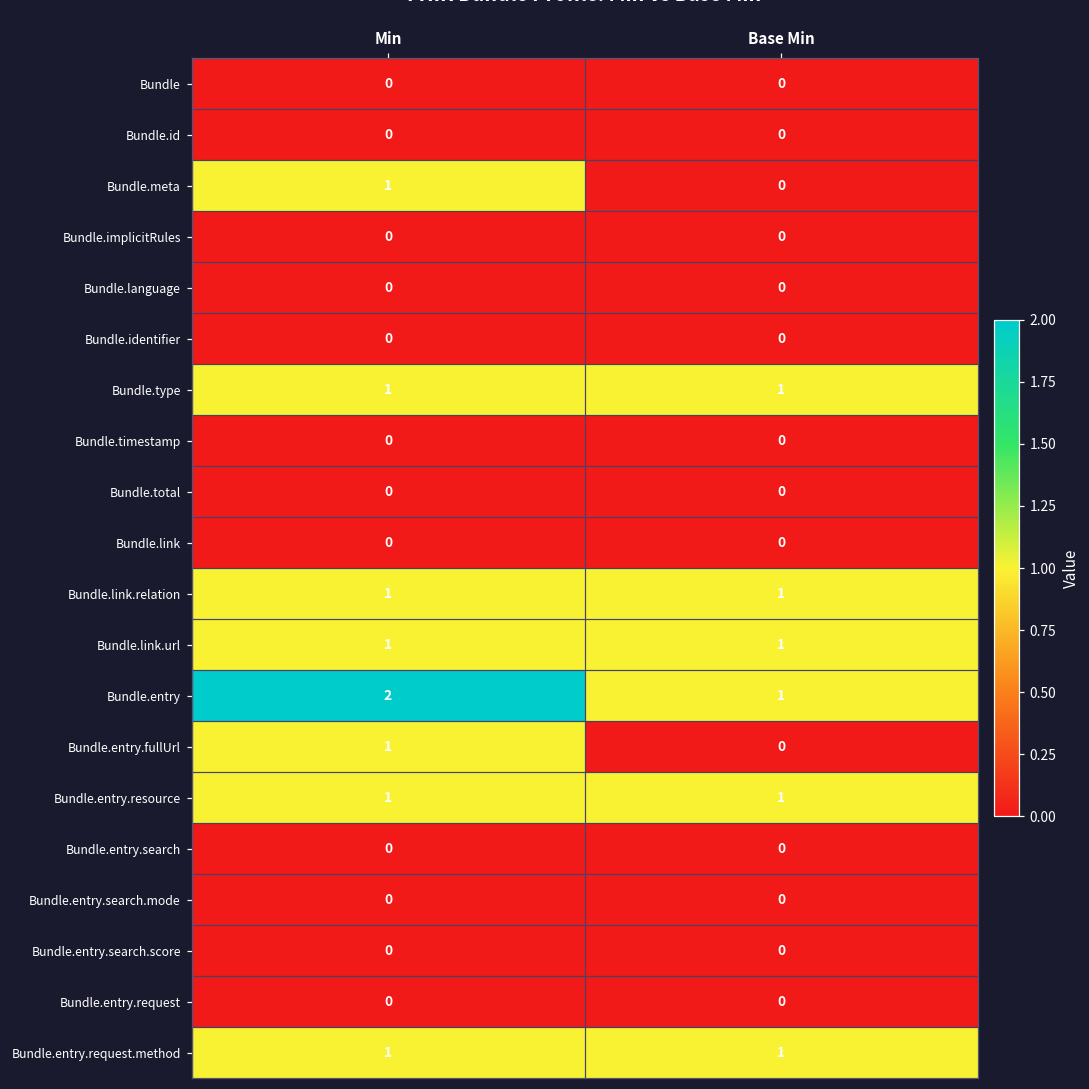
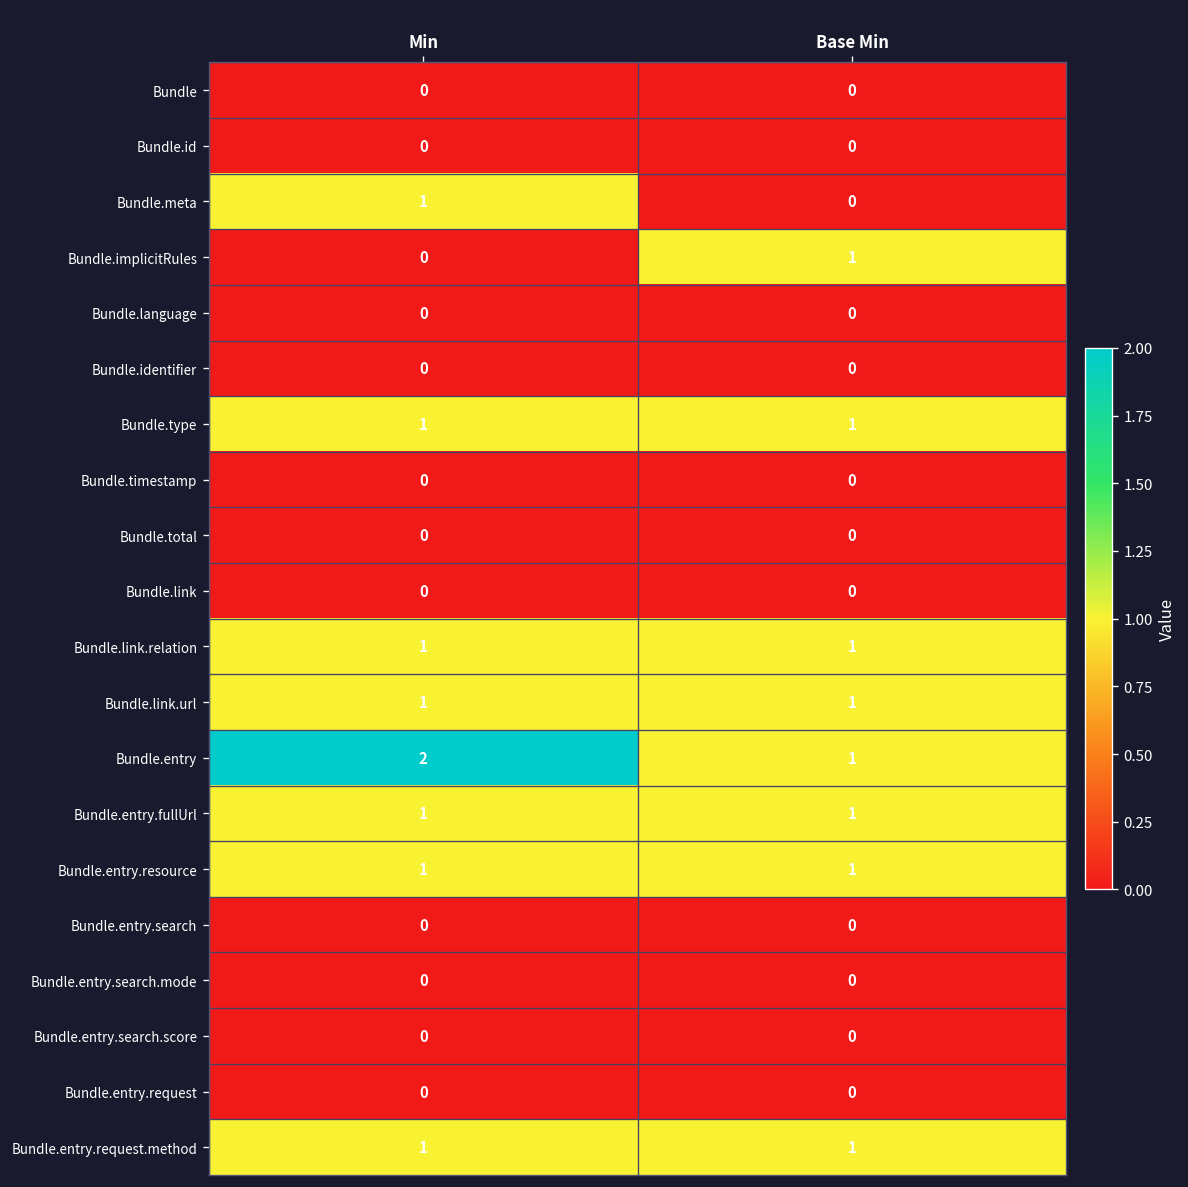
  {
    "Bundle": {
      "Min": 0,
      "Base Min": 0
    },
    "Bundle.id": {
      "Min": 0,
      "Base Min": 0
    },
    "Bundle.meta": {
      "Min": 1,
      "Base Min": 0
    },
    "Bundle.implicitRules": {
      "Min": 0,
-     "Base Min": 0
+     "Base Min": 1
    },
    "Bundle.language": {
      "Min": 0,
      "Base Min": 0
    },
    "Bundle.identifier": {
      "Min": 0,
      "Base Min": 0
    },
    "Bundle.type": {
      "Min": 1,
      "Base Min": 1
    },
    "Bundle.timestamp": {
      "Min": 0,
      "Base Min": 0
    },
    "Bundle.total": {
      "Min": 0,
      "Base Min": 0
    },
    "Bundle.link": {
      "Min": 0,
      "Base Min": 0
    },
    "Bundle.link.relation": {
      "Min": 1,
      "Base Min": 1
    },
    "Bundle.link.url": {
      "Min": 1,
      "Base Min": 1
    },
    "Bundle.entry": {
      "Min": 2,
      "Base Min": 1
    },
    "Bundle.entry.fullUrl": {
      "Min": 1,
-     "Base Min": 0
+     "Base Min": 1
    },
    "Bundle.entry.resource": {
      "Min": 1,
      "Base Min": 1
    },
    "Bundle.entry.search": {
      "Min": 0,
      "Base Min": 0
    },
    "Bundle.entry.search.mode": {
      "Min": 0,
      "Base Min": 0
    },
    "Bundle.entry.search.score": {
      "Min": 0,
      "Base Min": 0
    },
    "Bundle.entry.request": {
      "Min": 0,
      "Base Min": 0
    },
    "Bundle.entry.request.method": {
      "Min": 1,
      "Base Min": 1
    }
  }
